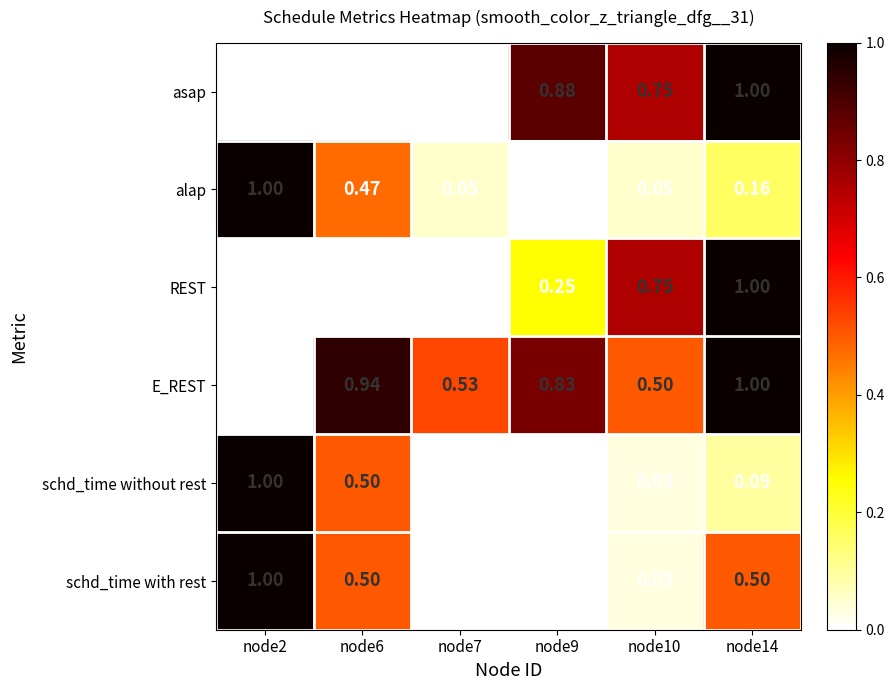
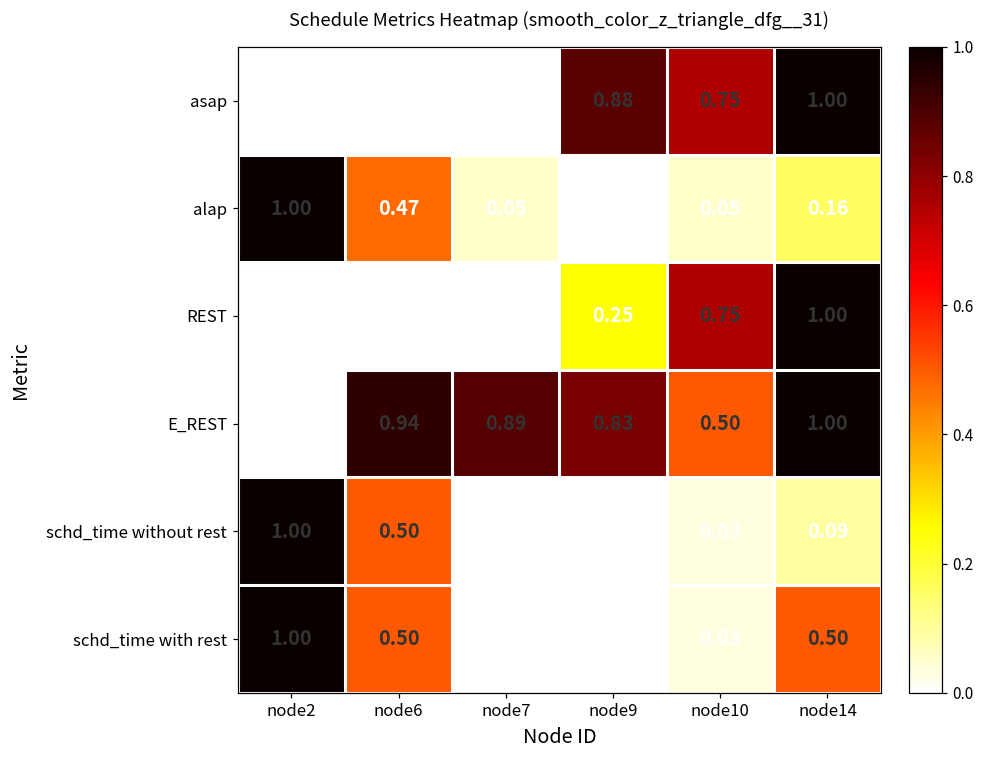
  {
    "asap": {
      "node9": 0.88,
      "node10": 0.75,
      "node14": 1.00
    },
    "alap": {
      "node2": 1.00,
      "node6": 0.47,
      "node7": 0.05,
      "node10": 0.05,
      "node14": 0.16
    },
    "REST": {
      "node9": 0.25,
      "node10": 0.75,
      "node14": 1.00
    },
    "E_REST": {
      "node6": 0.94,
-     "node7": 0.53,
+     "node7": 0.89,
      "node9": 0.83,
      "node10": 0.50,
      "node14": 1.00
    },
    "schd_time without rest": {
      "node2": 1.00,
      "node6": 0.50,
      "node14": 0.09
    },
    "schd_time with rest": {
      "node2": 1.00,
      "node6": 0.50,
      "node14": 0.50
    }
  }
